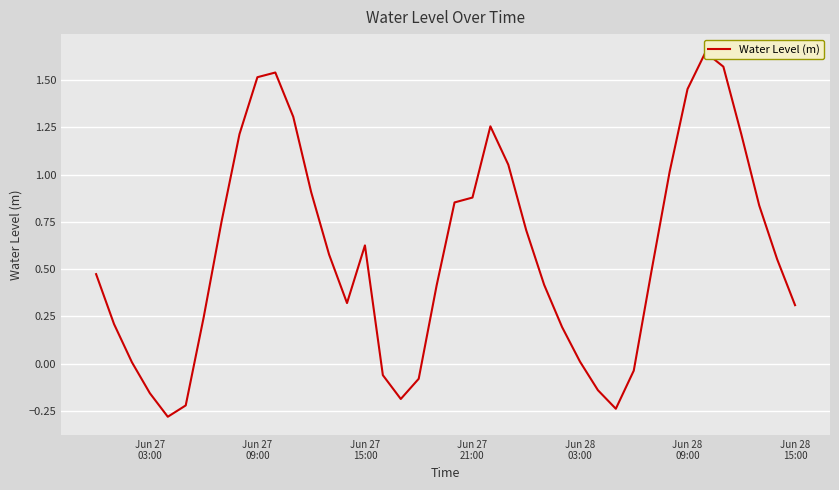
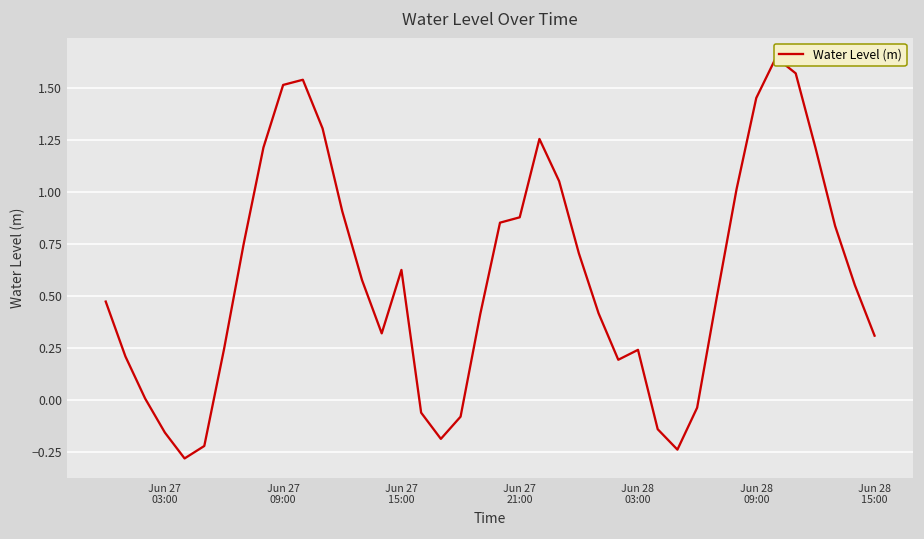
  {
    "Jun 27 03:00": -0.16,
    "Jun 27 09:00": 1.52,
    "Jun 27 15:00": 0.63,
    "Jun 27 21:00": 0.88,
-   "Jun 28 03:00": 0.01,
+   "Jun 28 03:00": 0.24,
    "Jun 28 09:00": 1.45,
    "Jun 28 15:00": 0.31
  }
